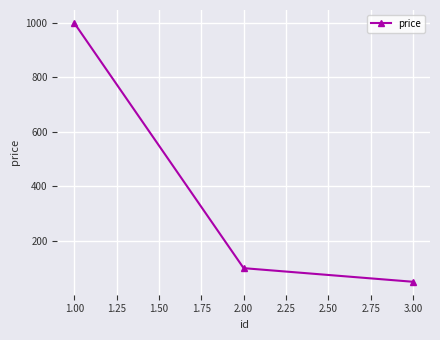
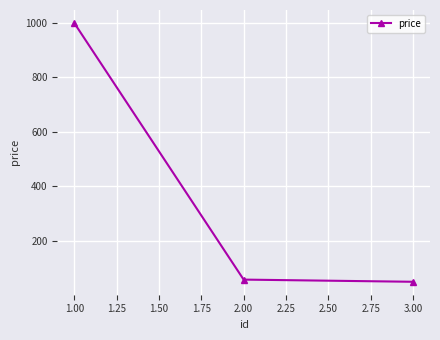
  {
    "1.00": 1000,
-   "2.00": 100,
+   "2.00": 60,
    "3.00": 50
  }
